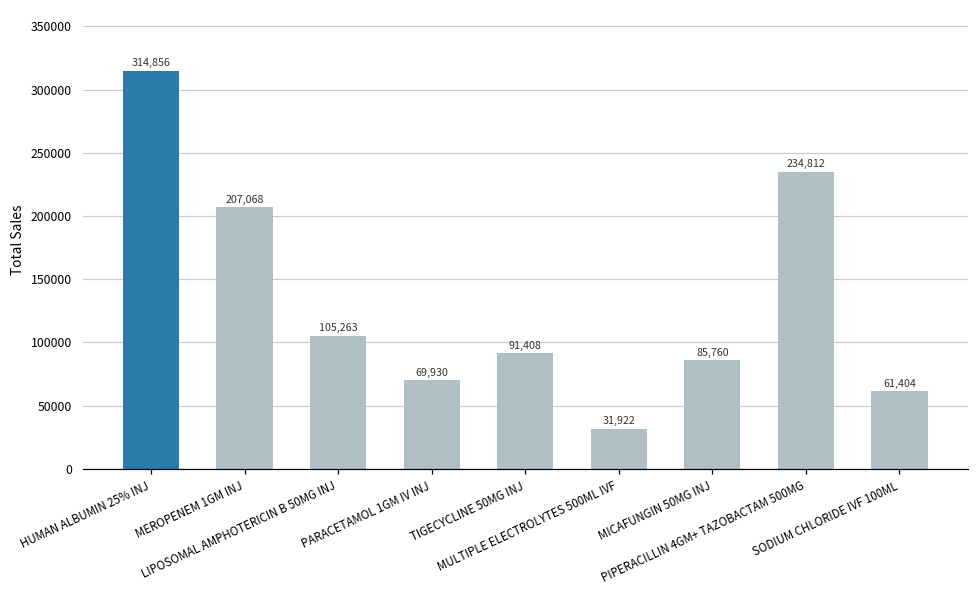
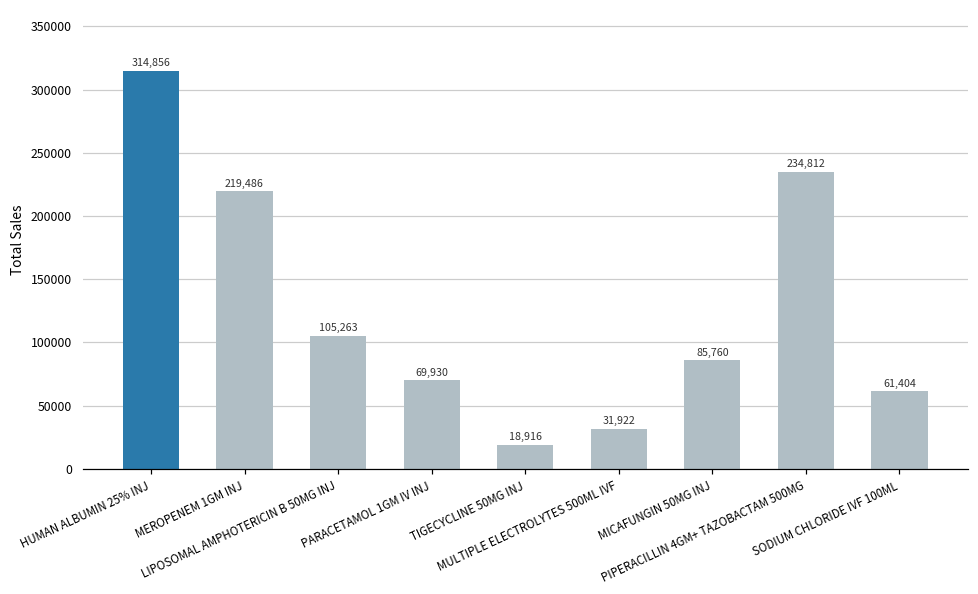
  {
    "HUMAN ALBUMIN 25% INJ": "314,856",
-   "MEROPENEM 1GM INJ": "207,068",
+   "MEROPENEM 1GM INJ": "219,486",
    "LIPOSOMAL AMPHOTERICIN B 50MG INJ": "105,263",
    "PARACETAMOL 1GM IV INJ": "69,930",
-   "TIGECYCLINE 50MG INJ": "91,408",
+   "TIGECYCLINE 50MG INJ": "18,916",
    "MULTIPLE ELECTROLYTES 500ML IVF": "31,922",
    "MICAFUNGIN 50MG INJ": "85,760",
    "PIPERACILLIN 4GM+ TAZOBACTAM 500MG": "234,812",
    "SODIUM CHLORIDE IVF 100ML": "61,404"
  }
